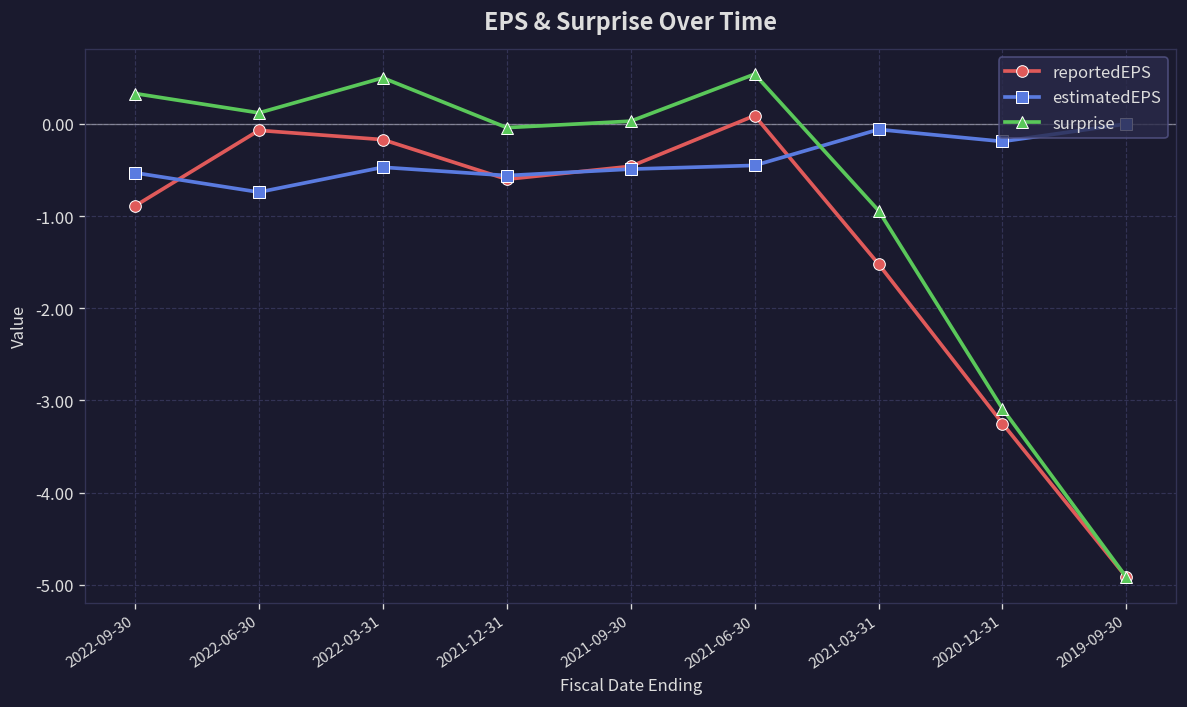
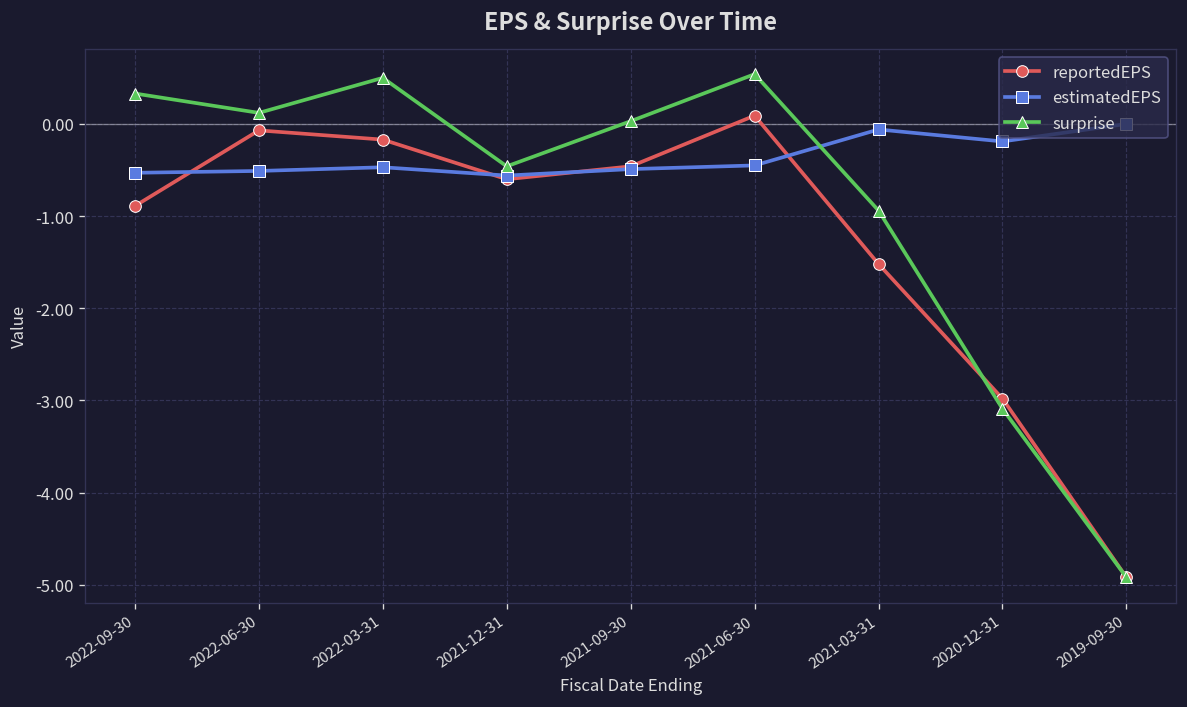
  {
    "reportedEPS": {
      "2022-09-30": -0.9,
      "2022-06-30": -0.1,
      "2022-03-31": -0.2,
      "2021-12-31": -0.6,
      "2021-06-30": 0.1,
      "2021-03-31": -1.5,
-     "2020-12-31": -3.3
+     "2020-12-31": -3.0
    },
    "estimatedEPS": {
      "2022-09-30": -0.5,
-     "2022-06-30": -0.7,
+     "2022-06-30": -0.5,
      "2022-03-31": -0.5,
      "2021-12-31": -0.6,
      "2021-06-30": -0.5,
      "2021-03-31": -0.1,
      "2020-12-31": -0.2
    },
    "surprise": {
      "2022-09-30": 0.3,
      "2022-06-30": 0.1,
      "2022-03-31": 0.5,
-     "2021-12-31": 0.0,
+     "2021-12-31": -0.5,
      "2021-09-30": 0.0,
      "2021-06-30": 0.5,
      "2021-03-31": -0.9,
      "2020-12-31": -3.1
    }
  }
